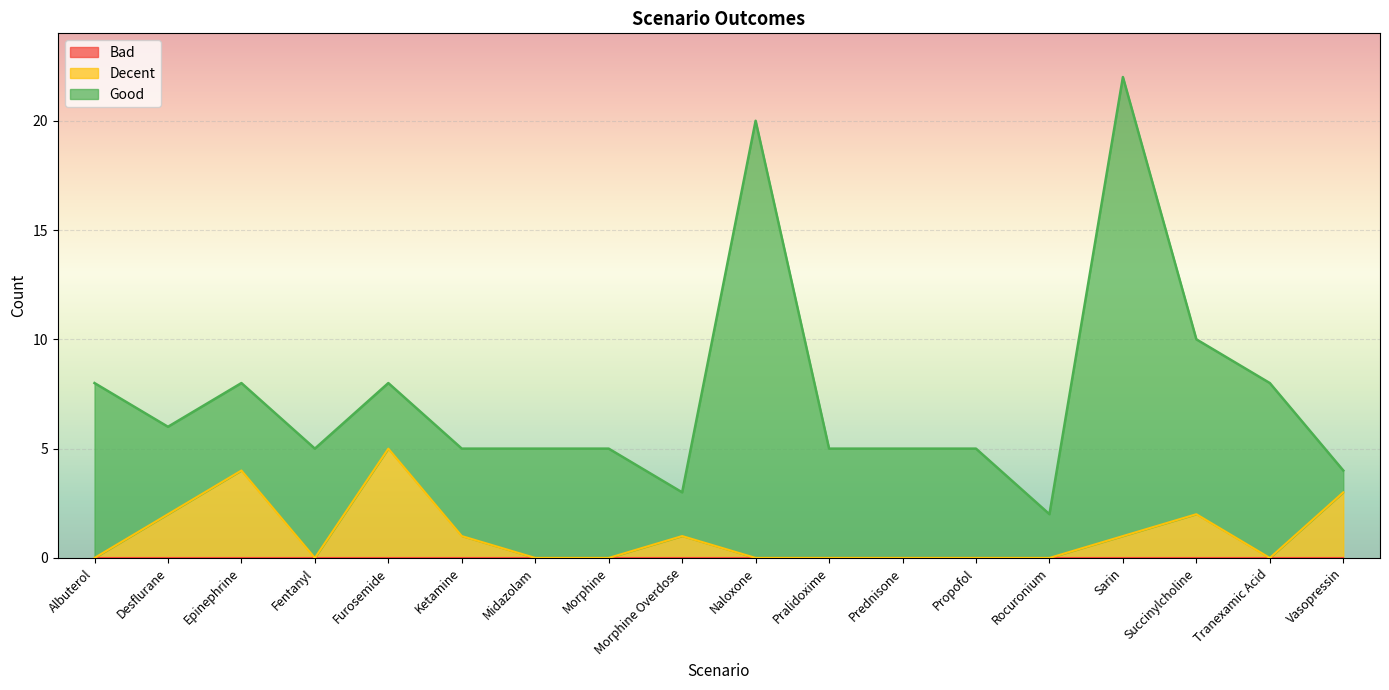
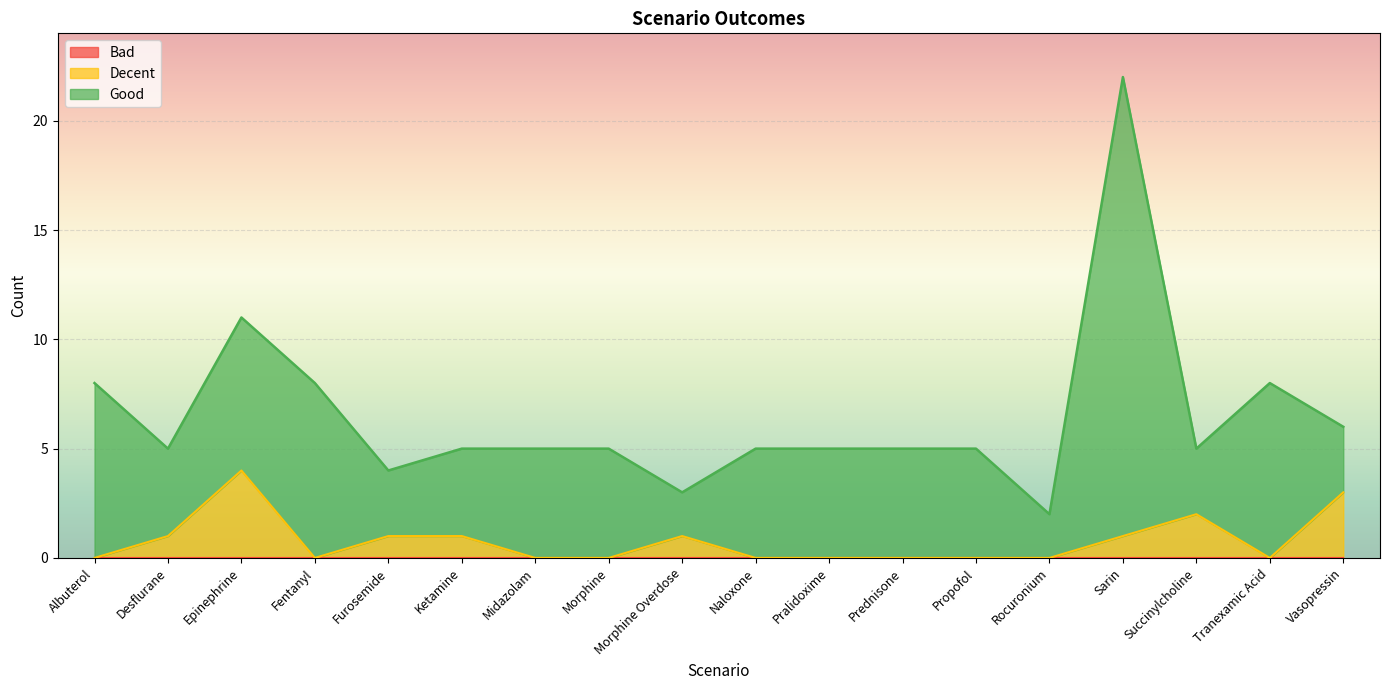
  {
    "Bad": {
      "Desflurane": 0,
      "Epinephrine": 0,
      "Furosemide": 0,
      "Ketamine": 0,
      "Morphine Overdose": 0,
      "Sarin": 0,
      "Succinylcholine": 0,
      "Vasopressin": 0
    },
    "Decent": {
-     "Desflurane": 2,
+     "Desflurane": 1,
      "Epinephrine": 4,
-     "Furosemide": 5,
+     "Furosemide": 1,
      "Ketamine": 1,
      "Morphine Overdose": 1,
      "Sarin": 1,
      "Succinylcholine": 2,
      "Vasopressin": 3
    },
    "Good": {
      "Albuterol": 8,
      "Desflurane": 4,
-     "Epinephrine": 4,
-     "Fentanyl": 5,
+     "Epinephrine": 7,
+     "Fentanyl": 8,
      "Furosemide": 3,
      "Ketamine": 4,
      "Midazolam": 5,
      "Morphine": 5,
      "Morphine Overdose": 2,
-     "Naloxone": 20,
+     "Naloxone": 5,
      "Pralidoxime": 5,
      "Prednisone": 5,
      "Propofol": 5,
      "Rocuronium": 2,
      "Sarin": 21,
-     "Succinylcholine": 8,
+     "Succinylcholine": 3,
      "Tranexamic Acid": 8,
-     "Vasopressin": 1
+     "Vasopressin": 3
    }
  }
